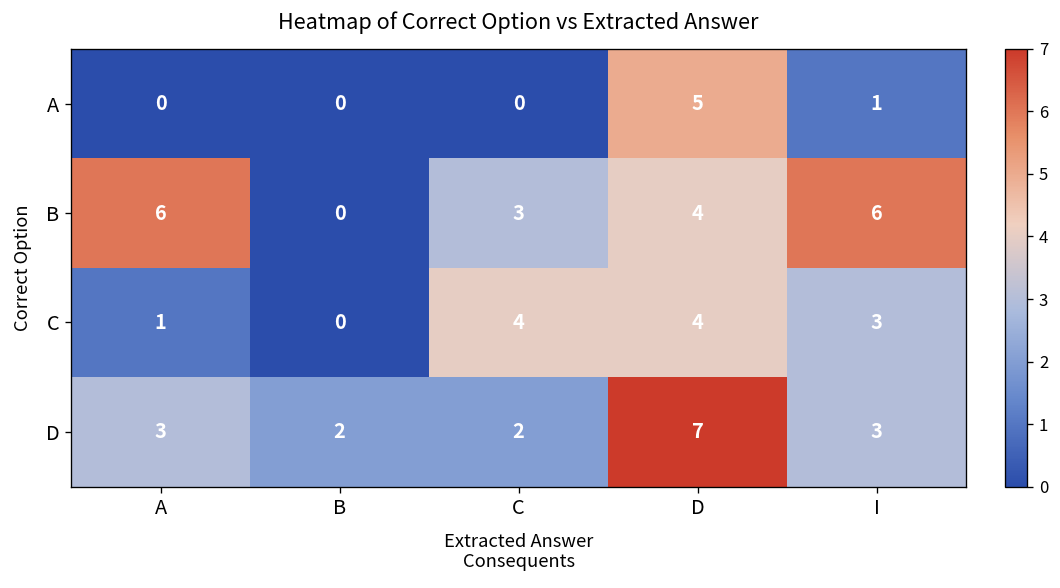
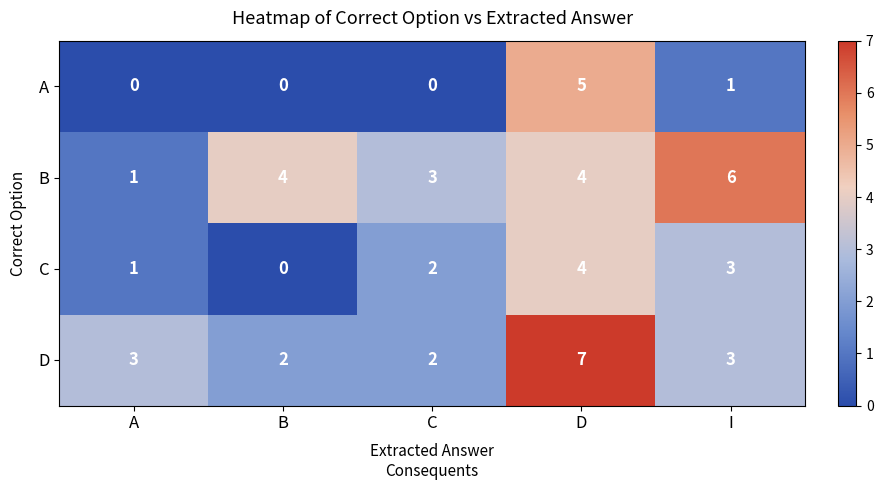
  {
    "A": {
      "A": 0,
      "B": 0,
      "C": 0,
      "D": 5,
      "I": 1
    },
    "B": {
-     "A": 6,
-     "B": 0,
+     "A": 1,
+     "B": 4,
      "C": 3,
      "D": 4,
      "I": 6
    },
    "C": {
      "A": 1,
      "B": 0,
-     "C": 4,
+     "C": 2,
      "D": 4,
      "I": 3
    },
    "D": {
      "A": 3,
      "B": 2,
      "C": 2,
      "D": 7,
      "I": 3
    }
  }
